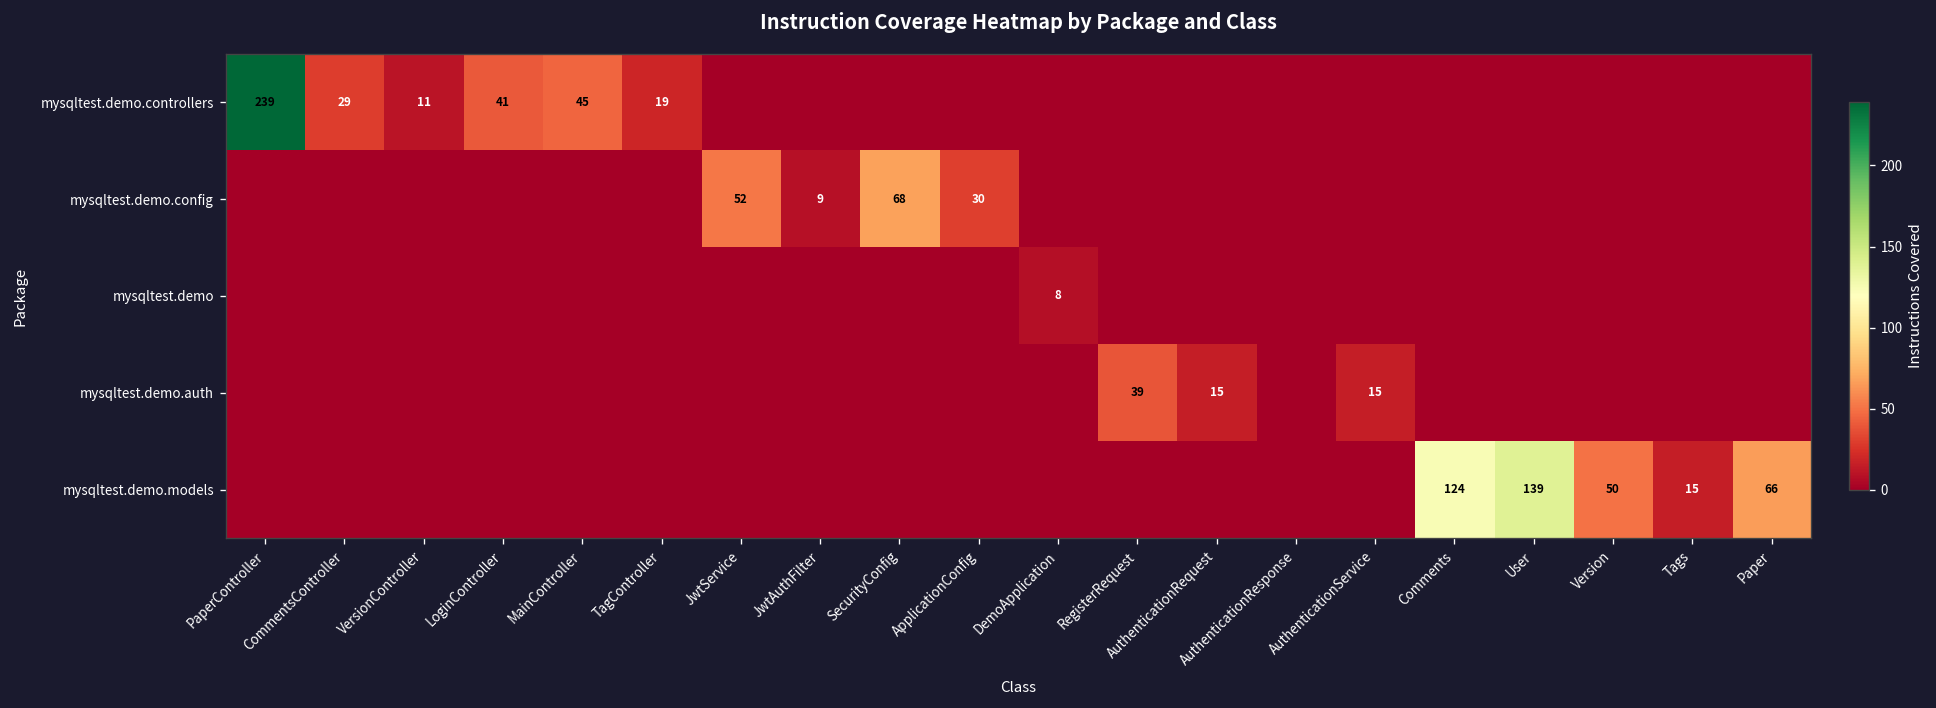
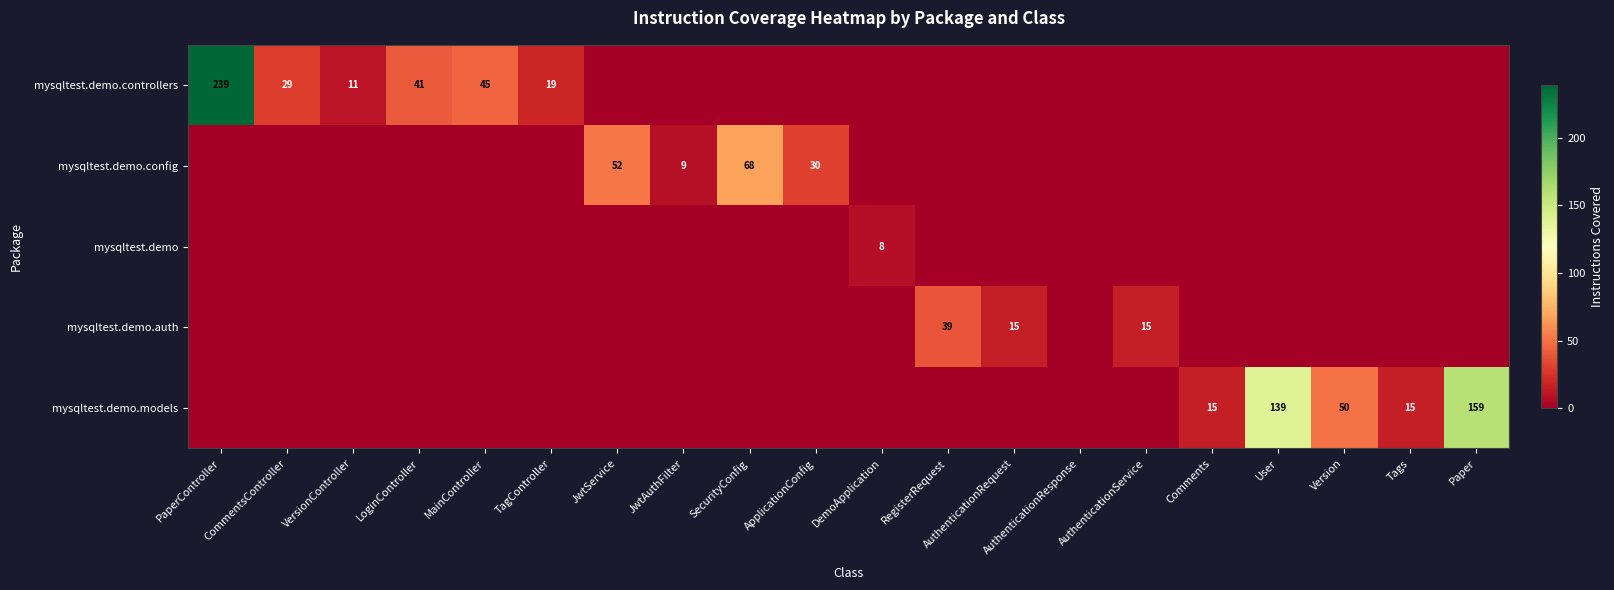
  {
    "mysqltest.demo.controllers": {
      "PaperController": 239,
      "CommentsController": 29,
      "VersionController": 11,
      "LoginController": 41,
      "MainController": 45,
      "TagController": 19
    },
    "mysqltest.demo.config": {
      "JwtService": 52,
      "JwtAuthFilter": 9,
      "SecurityConfig": 68,
      "ApplicationConfig": 30
    },
    "mysqltest.demo": {
      "DemoApplication": 8
    },
    "mysqltest.demo.auth": {
      "RegisterRequest": 39,
      "AuthenticationRequest": 15,
      "AuthenticationService": 15
    },
    "mysqltest.demo.models": {
-     "Comments": 124,
+     "Comments": 15,
      "User": 139,
      "Version": 50,
      "Tags": 15,
-     "Paper": 66
+     "Paper": 159
    }
  }
